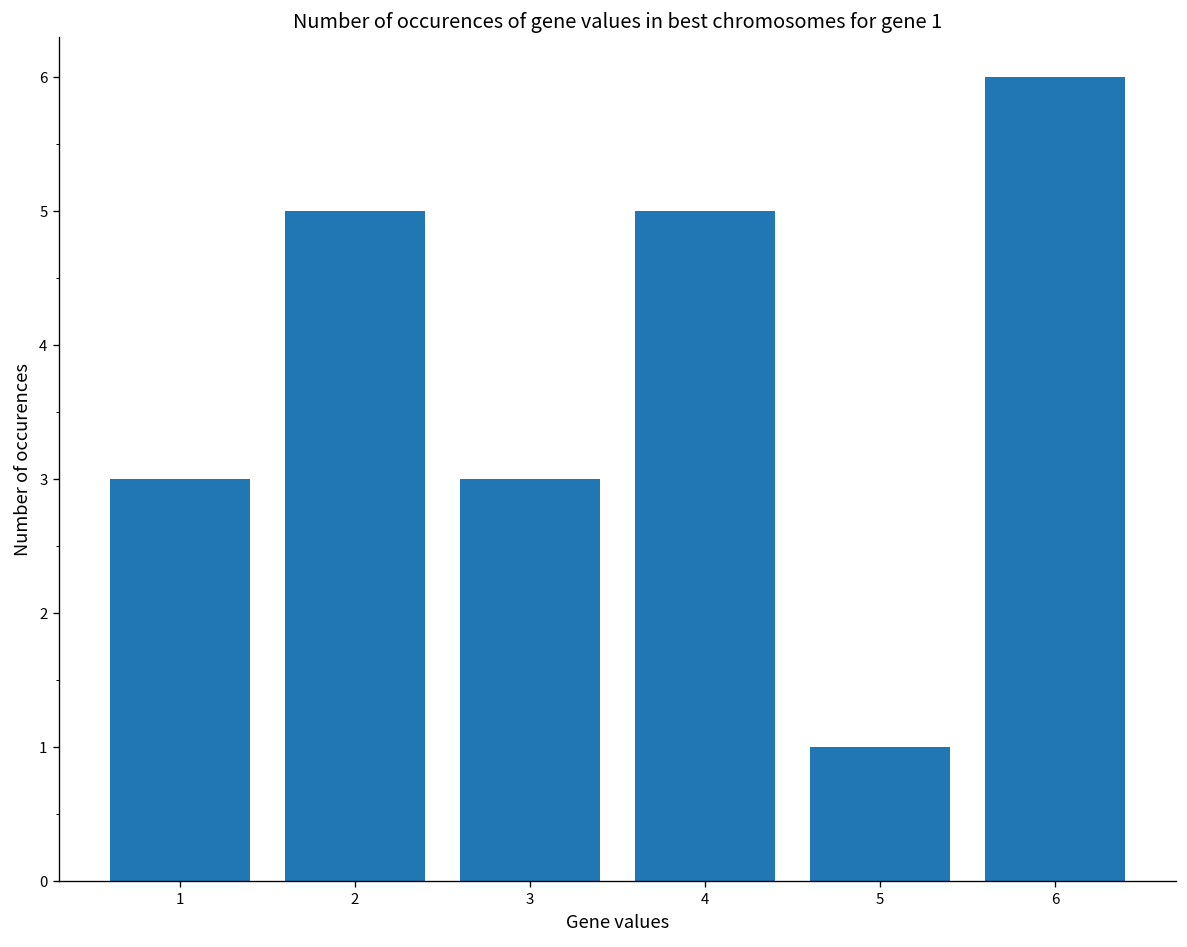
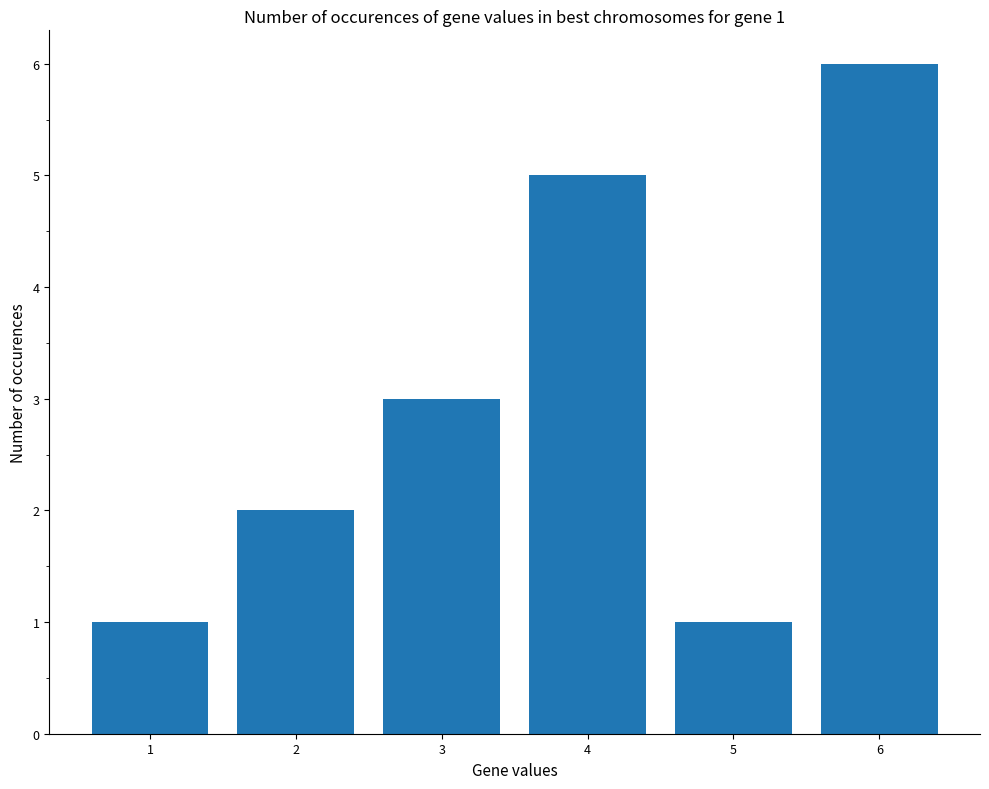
  {
-   "1": 3,
-   "2": 5,
+   "1": 1,
+   "2": 2,
    "3": 3,
    "4": 5,
    "5": 1,
    "6": 6
  }
